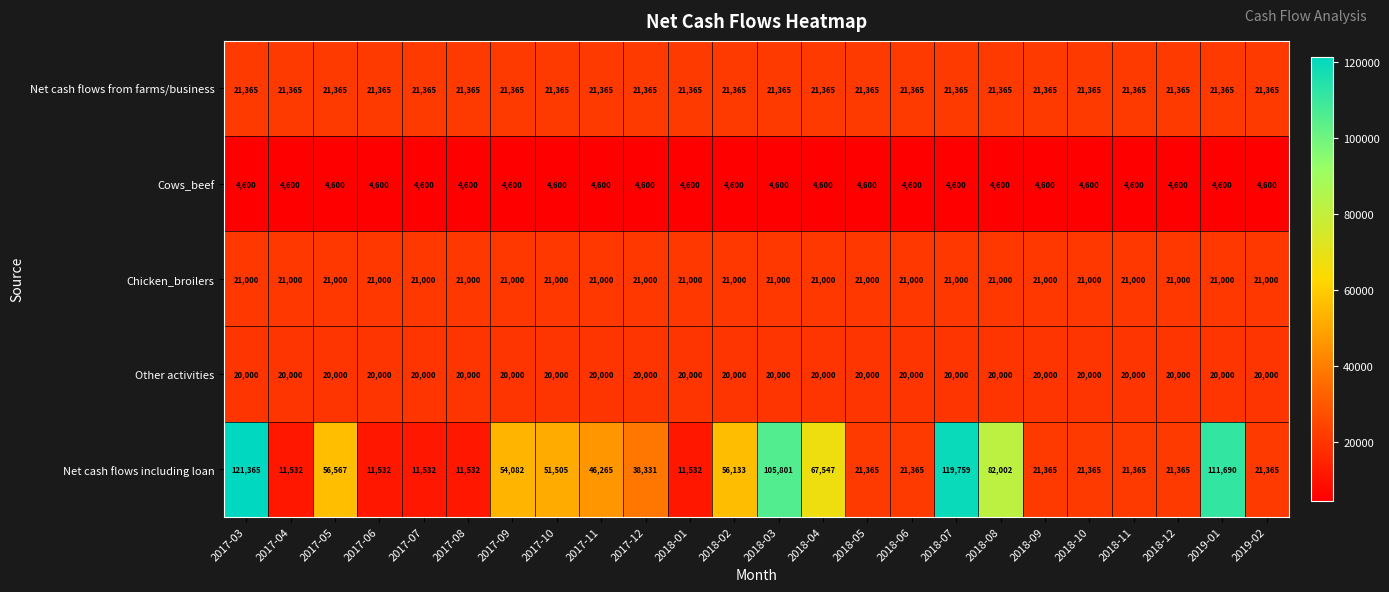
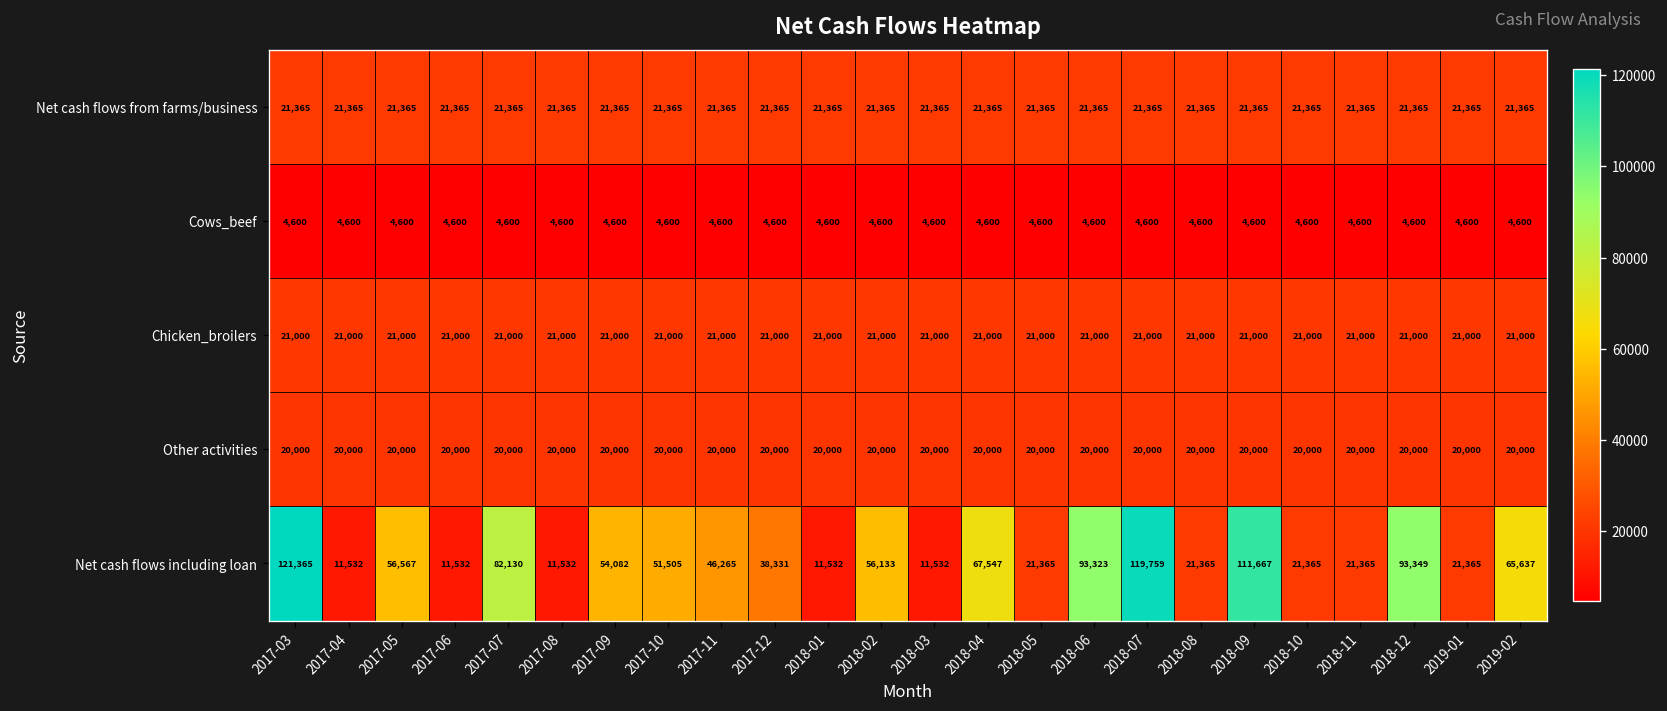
  {
    "Net cash flows from farms/business": {
      "2017-03": "21,365",
      "2017-04": "21,365",
      "2017-05": "21,365",
      "2017-06": "21,365",
      "2017-07": "21,365",
      "2017-08": "21,365",
      "2017-09": "21,365",
      "2017-10": "21,365",
      "2017-11": "21,365",
      "2017-12": "21,365",
      "2018-01": "21,365",
      "2018-02": "21,365",
      "2018-03": "21,365",
      "2018-04": "21,365",
      "2018-05": "21,365",
      "2018-06": "21,365",
      "2018-07": "21,365",
      "2018-08": "21,365",
      "2018-09": "21,365",
      "2018-10": "21,365",
      "2018-11": "21,365",
      "2018-12": "21,365",
      "2019-01": "21,365",
      "2019-02": "21,365"
    },
    "Cows_beef": {
      "2017-03": "4,600",
      "2017-04": "4,600",
      "2017-05": "4,600",
      "2017-06": "4,600",
      "2017-07": "4,600",
      "2017-08": "4,600",
      "2017-09": "4,600",
      "2017-10": "4,600",
      "2017-11": "4,600",
      "2017-12": "4,600",
      "2018-01": "4,600",
      "2018-02": "4,600",
      "2018-03": "4,600",
      "2018-04": "4,600",
      "2018-05": "4,600",
      "2018-06": "4,600",
      "2018-07": "4,600",
      "2018-08": "4,600",
      "2018-09": "4,600",
      "2018-10": "4,600",
      "2018-11": "4,600",
      "2018-12": "4,600",
      "2019-01": "4,600",
      "2019-02": "4,600"
    },
    "Chicken_broilers": {
      "2017-03": "21,000",
      "2017-04": "21,000",
      "2017-05": "21,000",
      "2017-06": "21,000",
      "2017-07": "21,000",
      "2017-08": "21,000",
      "2017-09": "21,000",
      "2017-10": "21,000",
      "2017-11": "21,000",
      "2017-12": "21,000",
      "2018-01": "21,000",
      "2018-02": "21,000",
      "2018-03": "21,000",
      "2018-04": "21,000",
      "2018-05": "21,000",
      "2018-06": "21,000",
      "2018-07": "21,000",
      "2018-08": "21,000",
      "2018-09": "21,000",
      "2018-10": "21,000",
      "2018-11": "21,000",
      "2018-12": "21,000",
      "2019-01": "21,000",
      "2019-02": "21,000"
    },
    "Other activities": {
      "2017-03": "20,000",
      "2017-04": "20,000",
      "2017-05": "20,000",
      "2017-06": "20,000",
      "2017-07": "20,000",
      "2017-08": "20,000",
      "2017-09": "20,000",
      "2017-10": "20,000",
      "2017-11": "20,000",
      "2017-12": "20,000",
      "2018-01": "20,000",
      "2018-02": "20,000",
      "2018-03": "20,000",
      "2018-04": "20,000",
      "2018-05": "20,000",
      "2018-06": "20,000",
      "2018-07": "20,000",
      "2018-08": "20,000",
      "2018-09": "20,000",
      "2018-10": "20,000",
      "2018-11": "20,000",
      "2018-12": "20,000",
      "2019-01": "20,000",
      "2019-02": "20,000"
    },
    "Net cash flows including loan": {
      "2017-03": "121,365",
      "2017-04": "11,532",
      "2017-05": "56,567",
      "2017-06": "11,532",
-     "2017-07": "11,532",
+     "2017-07": "82,130",
      "2017-08": "11,532",
      "2017-09": "54,082",
      "2017-10": "51,505",
      "2017-11": "46,265",
      "2017-12": "38,331",
      "2018-01": "11,532",
      "2018-02": "56,133",
-     "2018-03": "105,801",
+     "2018-03": "11,532",
      "2018-04": "67,547",
      "2018-05": "21,365",
-     "2018-06": "21,365",
+     "2018-06": "93,323",
      "2018-07": "119,759",
-     "2018-08": "82,002",
-     "2018-09": "21,365",
+     "2018-08": "21,365",
+     "2018-09": "111,667",
      "2018-10": "21,365",
      "2018-11": "21,365",
-     "2018-12": "21,365",
-     "2019-01": "111,690",
-     "2019-02": "21,365"
+     "2018-12": "93,349",
+     "2019-01": "21,365",
+     "2019-02": "65,637"
    }
  }
